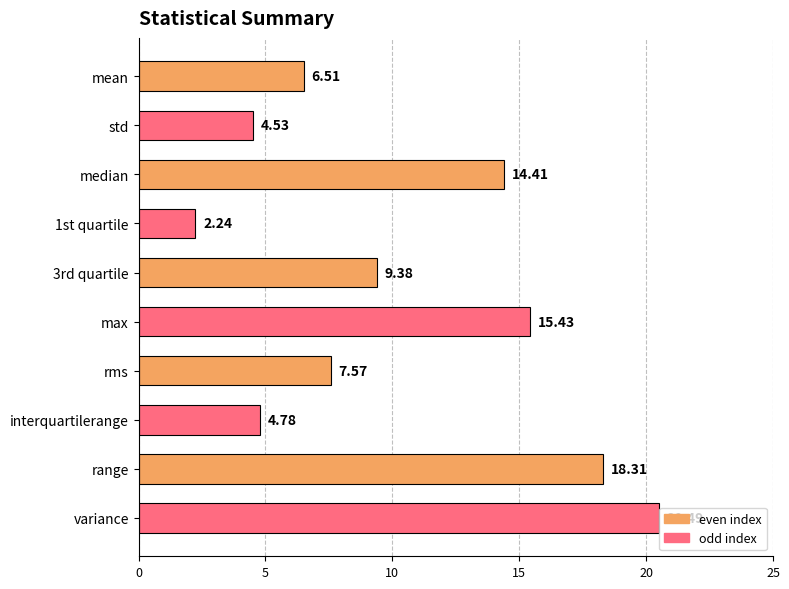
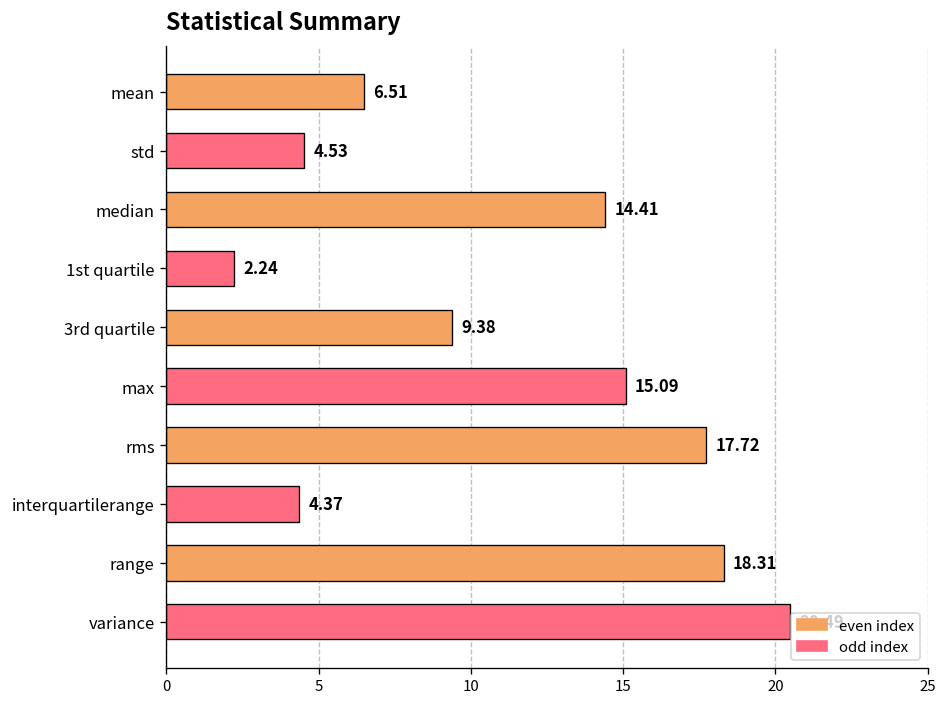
  {
    "mean": 6.51,
    "std": 4.53,
    "median": 14.41,
    "1st quartile": 2.24,
    "3rd quartile": 9.38,
-   "max": 15.43,
-   "rms": 7.57,
-   "interquartilerange": 4.78,
+   "max": 15.09,
+   "rms": 17.72,
+   "interquartilerange": 4.37,
    "range": 18.31
  }
